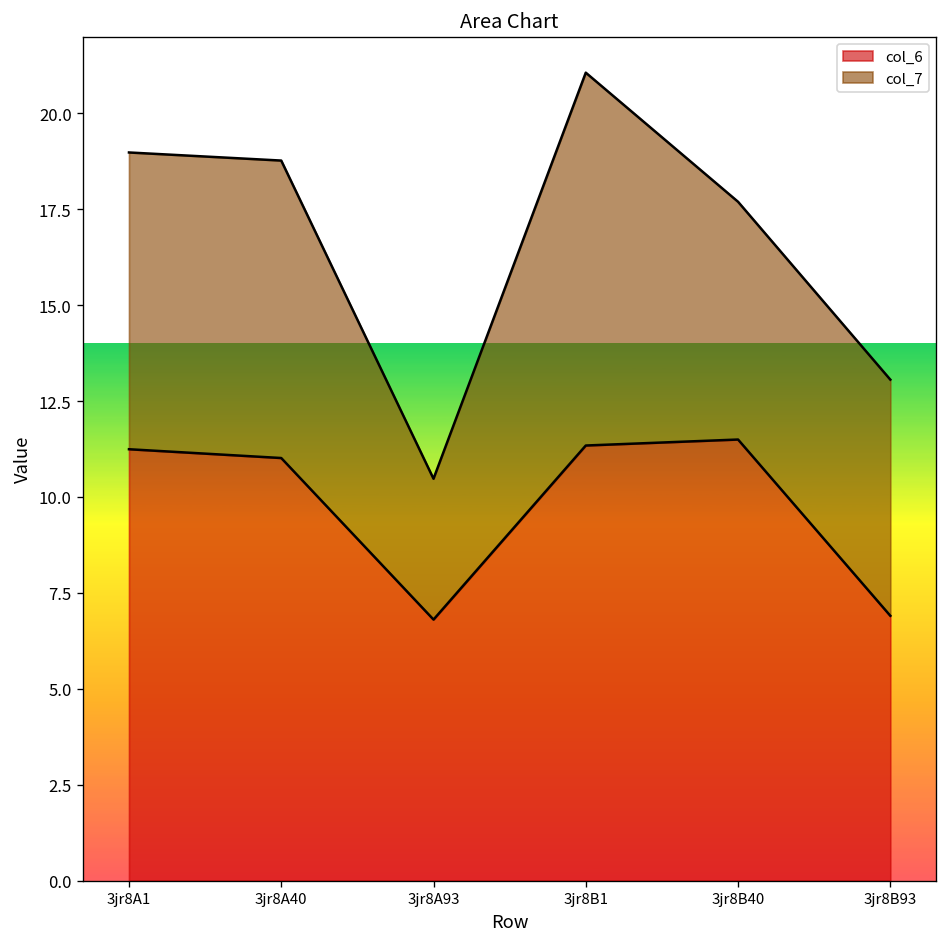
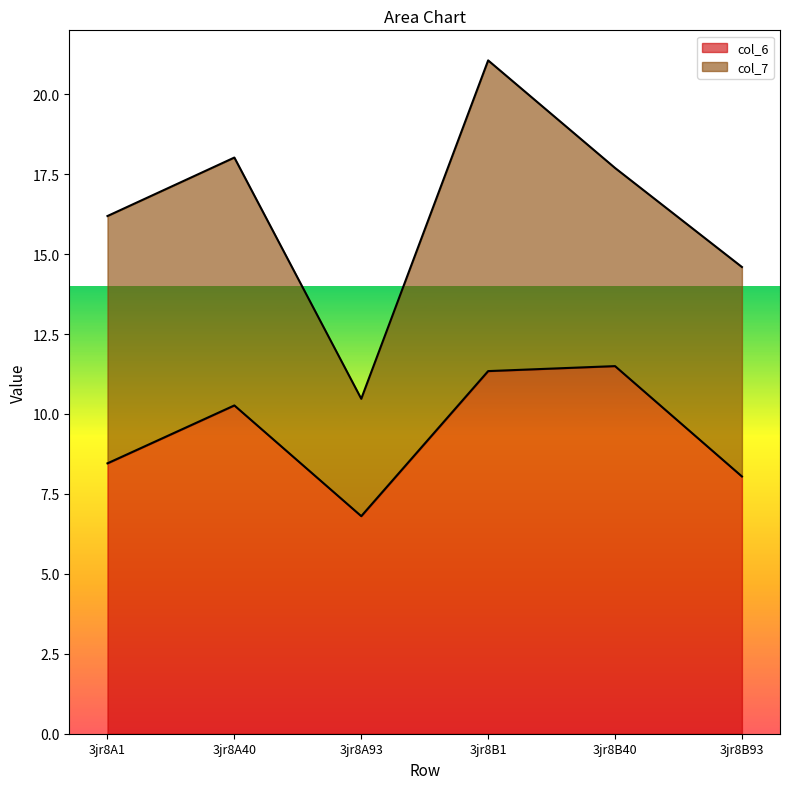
  {
    "col_6": {
-     "3jr8A1": 11.2,
-     "3jr8A40": 11.0,
+     "3jr8A1": 8.5,
+     "3jr8A40": 10.3,
      "3jr8A93": 6.8,
      "3jr8B1": 11.3,
      "3jr8B40": 11.5,
-     "3jr8B93": 6.9
+     "3jr8B93": 8.0
    },
    "col_7": {
      "3jr8A1": 7.7,
      "3jr8A40": 7.8,
      "3jr8A93": 3.7,
      "3jr8B1": 9.7,
      "3jr8B40": 6.2,
-     "3jr8B93": 6.2
+     "3jr8B93": 6.6
    }
  }
